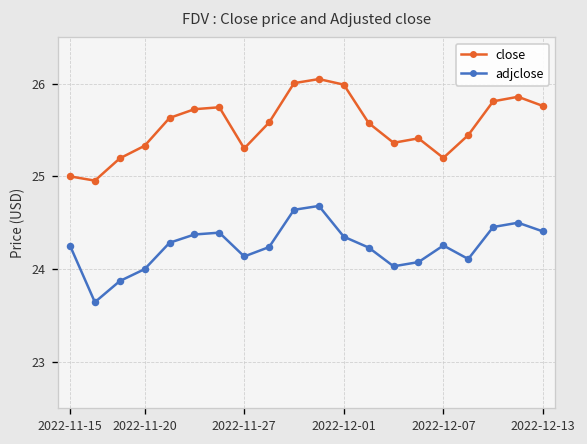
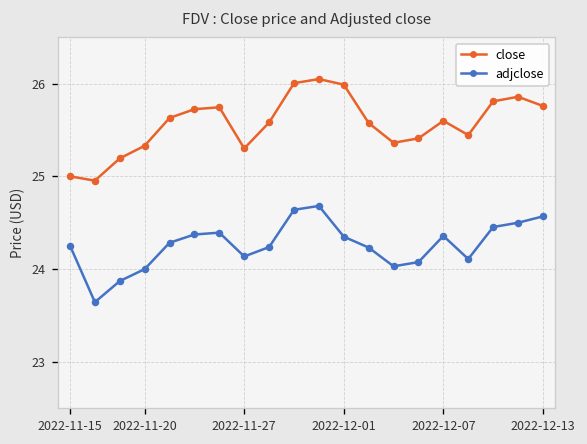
  {
    "close": {
      "2022-11-15": 25.0,
      "2022-11-20": 25.3,
      "2022-11-27": 25.3,
      "2022-12-01": 26.0,
-     "2022-12-07": 25.2,
+     "2022-12-07": 25.6,
      "2022-12-13": 25.8
    },
    "adjclose": {
      "2022-11-15": 24.3,
      "2022-11-20": 24.0,
      "2022-11-27": 24.1,
      "2022-12-01": 24.4,
-     "2022-12-07": 24.3,
-     "2022-12-13": 24.4
+     "2022-12-07": 24.4,
+     "2022-12-13": 24.6
    }
  }
